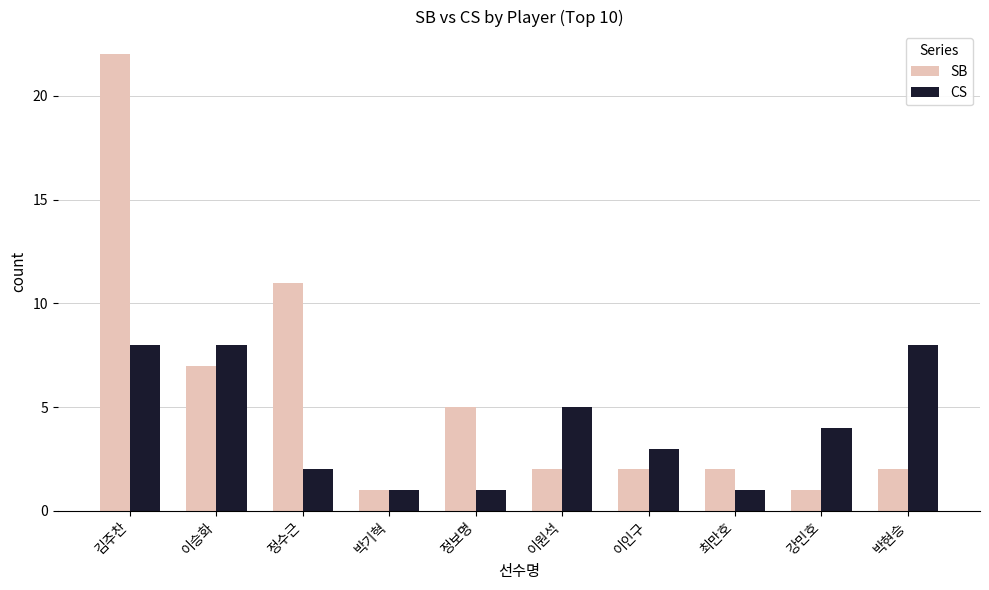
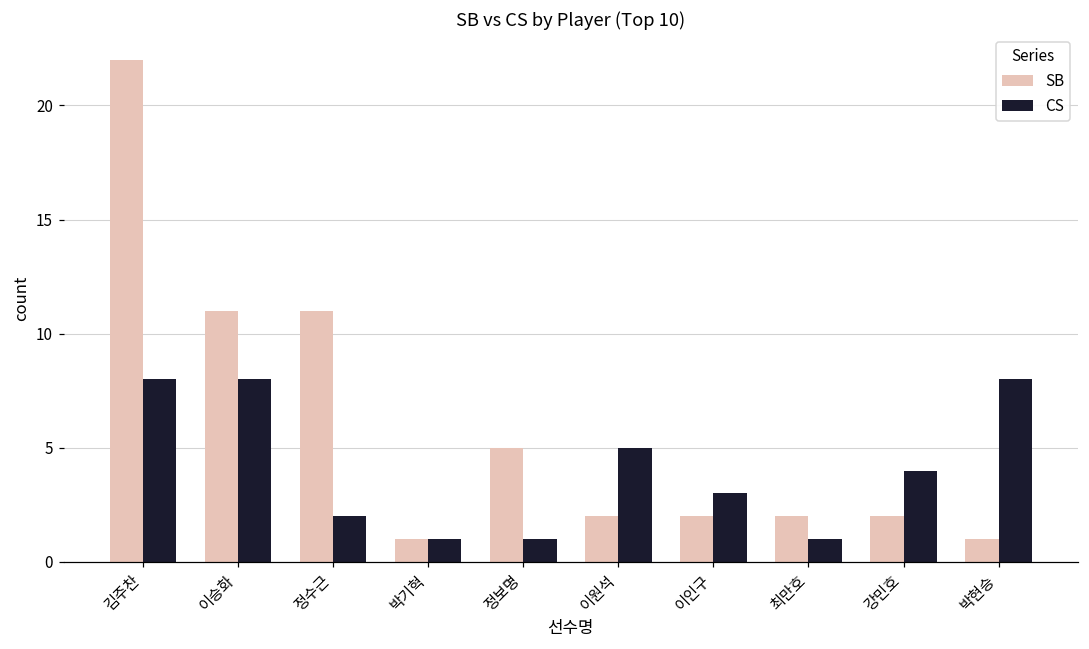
  {
    "SB": {
      "김주찬": 22,
-     "이승화": 7,
+     "이승화": 11,
      "정수근": 11,
      "박기혁": 1,
      "정보명": 5,
      "이원석": 2,
      "이인구": 2,
      "최만호": 2,
-     "강민호": 1,
-     "박현승": 2
+     "강민호": 2,
+     "박현승": 1
    },
    "CS": {
      "김주찬": 8,
      "이승화": 8,
      "정수근": 2,
      "박기혁": 1,
      "정보명": 1,
      "이원석": 5,
      "이인구": 3,
      "최만호": 1,
      "강민호": 4,
      "박현승": 8
    }
  }
